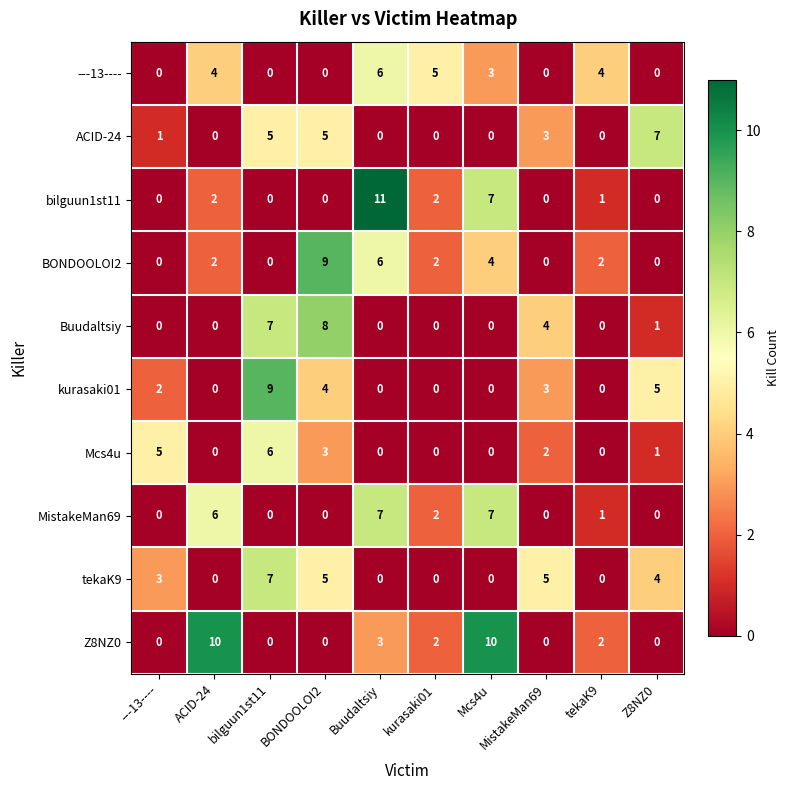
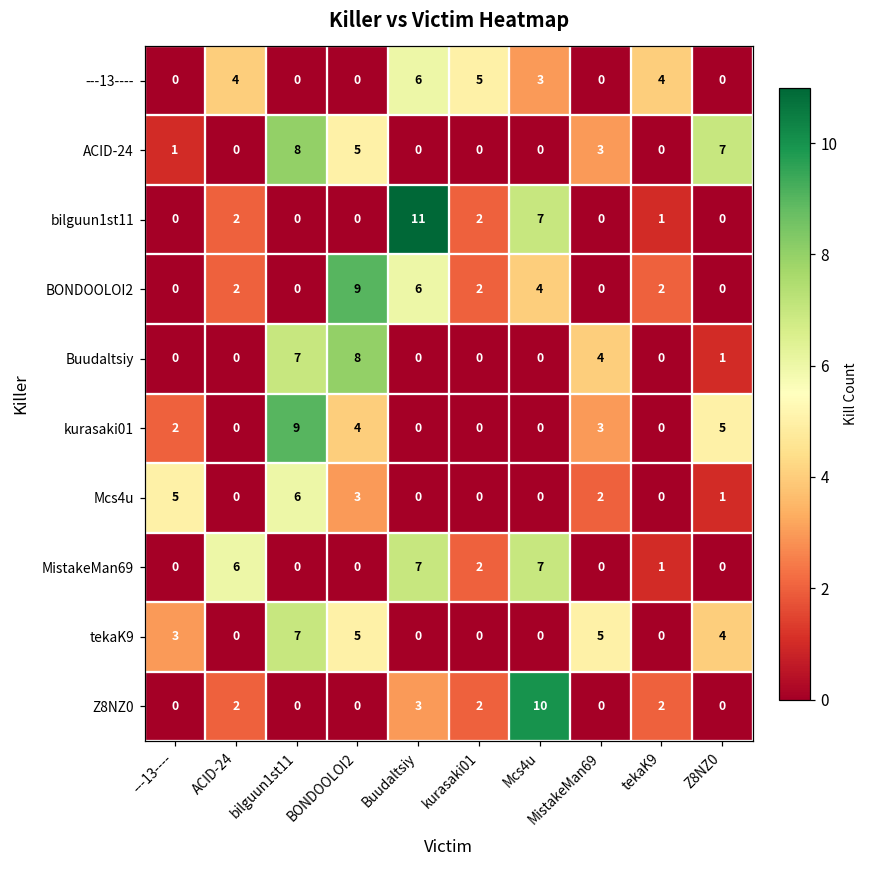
  {
    "---13----": {
      "---13----": 0,
      "ACID-24": 4,
      "bilguun1st11": 0,
      "BONDOOLOI2": 0,
      "Buudaltsiy": 6,
      "kurasaki01": 5,
      "Mcs4u": 3,
      "MistakeMan69": 0,
      "tekaK9": 4,
      "Z8NZ0": 0
    },
    "ACID-24": {
      "---13----": 1,
      "ACID-24": 0,
-     "bilguun1st11": 5,
+     "bilguun1st11": 8,
      "BONDOOLOI2": 5,
      "Buudaltsiy": 0,
      "kurasaki01": 0,
      "Mcs4u": 0,
      "MistakeMan69": 3,
      "tekaK9": 0,
      "Z8NZ0": 7
    },
    "bilguun1st11": {
      "---13----": 0,
      "ACID-24": 2,
      "bilguun1st11": 0,
      "BONDOOLOI2": 0,
      "Buudaltsiy": 11,
      "kurasaki01": 2,
      "Mcs4u": 7,
      "MistakeMan69": 0,
      "tekaK9": 1,
      "Z8NZ0": 0
    },
    "BONDOOLOI2": {
      "---13----": 0,
      "ACID-24": 2,
      "bilguun1st11": 0,
      "BONDOOLOI2": 9,
      "Buudaltsiy": 6,
      "kurasaki01": 2,
      "Mcs4u": 4,
      "MistakeMan69": 0,
      "tekaK9": 2,
      "Z8NZ0": 0
    },
    "Buudaltsiy": {
      "---13----": 0,
      "ACID-24": 0,
      "bilguun1st11": 7,
      "BONDOOLOI2": 8,
      "Buudaltsiy": 0,
      "kurasaki01": 0,
      "Mcs4u": 0,
      "MistakeMan69": 4,
      "tekaK9": 0,
      "Z8NZ0": 1
    },
    "kurasaki01": {
      "---13----": 2,
      "ACID-24": 0,
      "bilguun1st11": 9,
      "BONDOOLOI2": 4,
      "Buudaltsiy": 0,
      "kurasaki01": 0,
      "Mcs4u": 0,
      "MistakeMan69": 3,
      "tekaK9": 0,
      "Z8NZ0": 5
    },
    "Mcs4u": {
      "---13----": 5,
      "ACID-24": 0,
      "bilguun1st11": 6,
      "BONDOOLOI2": 3,
      "Buudaltsiy": 0,
      "kurasaki01": 0,
      "Mcs4u": 0,
      "MistakeMan69": 2,
      "tekaK9": 0,
      "Z8NZ0": 1
    },
    "MistakeMan69": {
      "---13----": 0,
      "ACID-24": 6,
      "bilguun1st11": 0,
      "BONDOOLOI2": 0,
      "Buudaltsiy": 7,
      "kurasaki01": 2,
      "Mcs4u": 7,
      "MistakeMan69": 0,
      "tekaK9": 1,
      "Z8NZ0": 0
    },
    "tekaK9": {
      "---13----": 3,
      "ACID-24": 0,
      "bilguun1st11": 7,
      "BONDOOLOI2": 5,
      "Buudaltsiy": 0,
      "kurasaki01": 0,
      "Mcs4u": 0,
      "MistakeMan69": 5,
      "tekaK9": 0,
      "Z8NZ0": 4
    },
    "Z8NZ0": {
      "---13----": 0,
-     "ACID-24": 10,
+     "ACID-24": 2,
      "bilguun1st11": 0,
      "BONDOOLOI2": 0,
      "Buudaltsiy": 3,
      "kurasaki01": 2,
      "Mcs4u": 10,
      "MistakeMan69": 0,
      "tekaK9": 2,
      "Z8NZ0": 0
    }
  }
